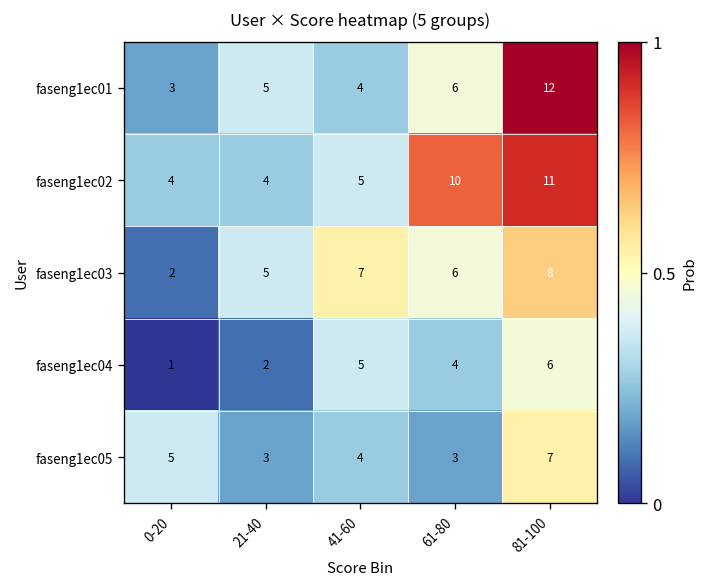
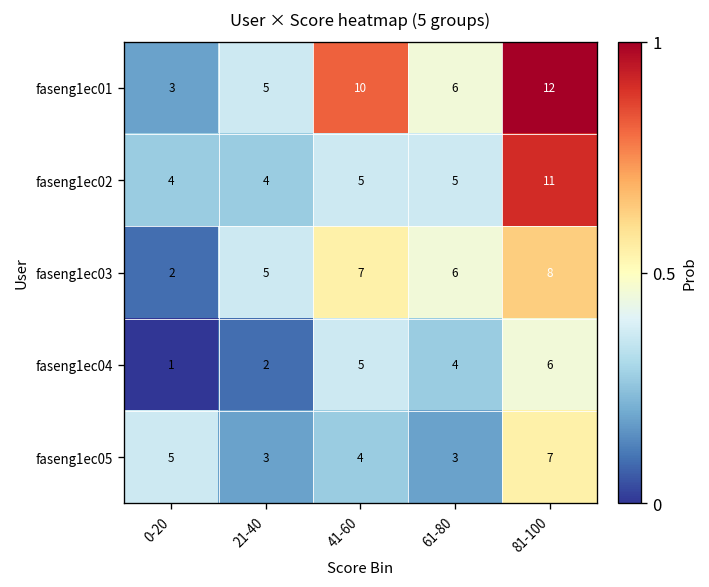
  {
    "faseng1ec01": {
      "0-20": 3,
      "21-40": 5,
-     "41-60": 4,
+     "41-60": 10,
      "61-80": 6,
      "81-100": 12
    },
    "faseng1ec02": {
      "0-20": 4,
      "21-40": 4,
      "41-60": 5,
-     "61-80": 10,
+     "61-80": 5,
      "81-100": 11
    },
    "faseng1ec03": {
      "0-20": 2,
      "21-40": 5,
      "41-60": 7,
      "61-80": 6,
      "81-100": 8
    },
    "faseng1ec04": {
      "0-20": 1,
      "21-40": 2,
      "41-60": 5,
      "61-80": 4,
      "81-100": 6
    },
    "faseng1ec05": {
      "0-20": 5,
      "21-40": 3,
      "41-60": 4,
      "61-80": 3,
      "81-100": 7
    }
  }
